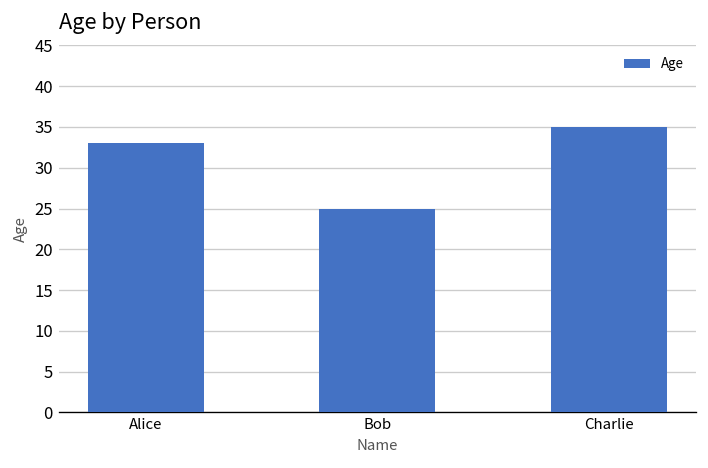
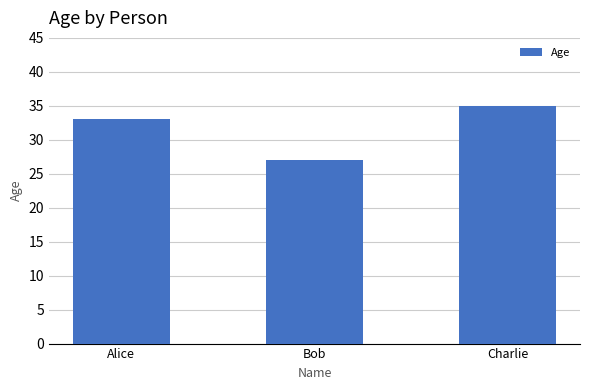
  {
    "Alice": 33,
-   "Bob": 25,
+   "Bob": 27,
    "Charlie": 35
  }
